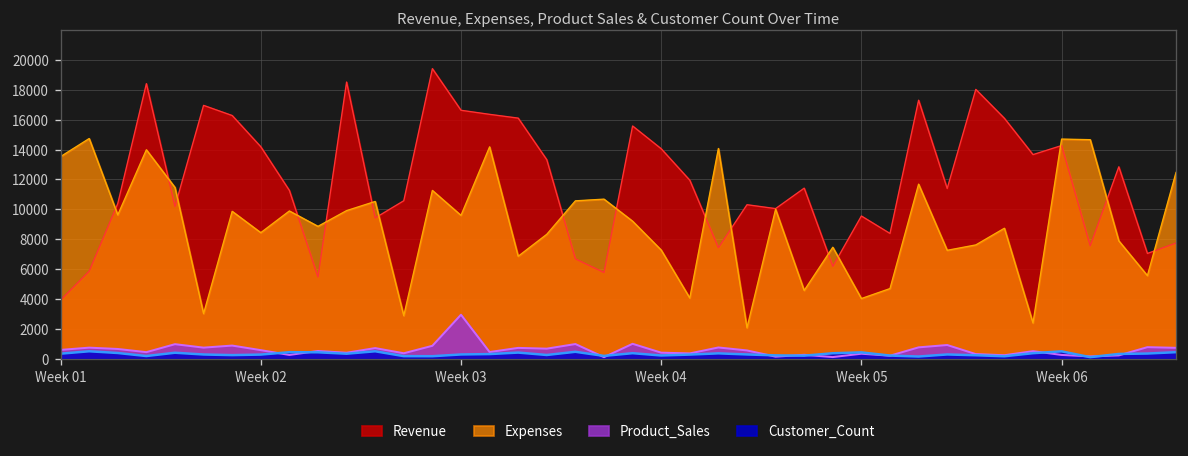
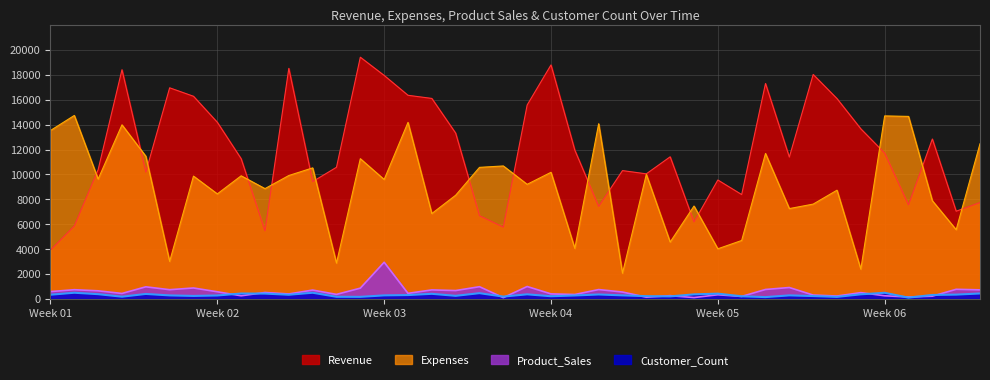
  {
    "Revenue": {
      "Week 01": 3900,
      "Week 02": 14200,
-     "Week 03": 16600,
-     "Week 04": 14100,
+     "Week 03": 18000,
+     "Week 04": 18800,
      "Week 05": 9600,
-     "Week 06": 14300
+     "Week 06": 11700
    },
    "Expenses": {
      "Week 01": 13500,
      "Week 02": 8400,
      "Week 03": 9600,
-     "Week 04": 7300,
+     "Week 04": 10200,
      "Week 05": 4000,
      "Week 06": 14700
    },
    "Product_Sales": {
      "Week 01": 600,
      "Week 02": 600,
      "Week 03": 2900,
      "Week 06": 300
    },
    "Customer_Count": {
      "Week 01": 300,
      "Week 02": 300,
      "Week 03": 300,
      "Week 06": 500
    }
  }
